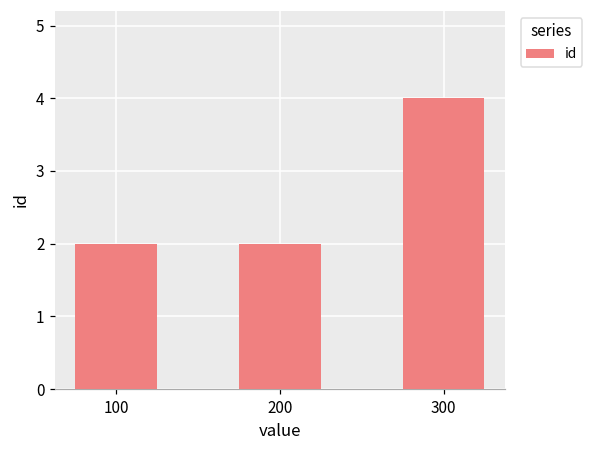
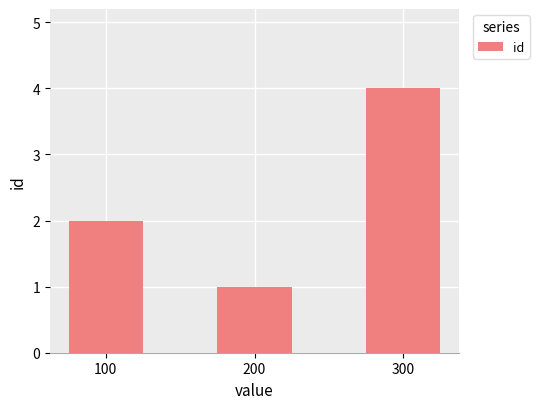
  {
    "100": 2,
-   "200": 2,
+   "200": 1,
    "300": 4
  }
